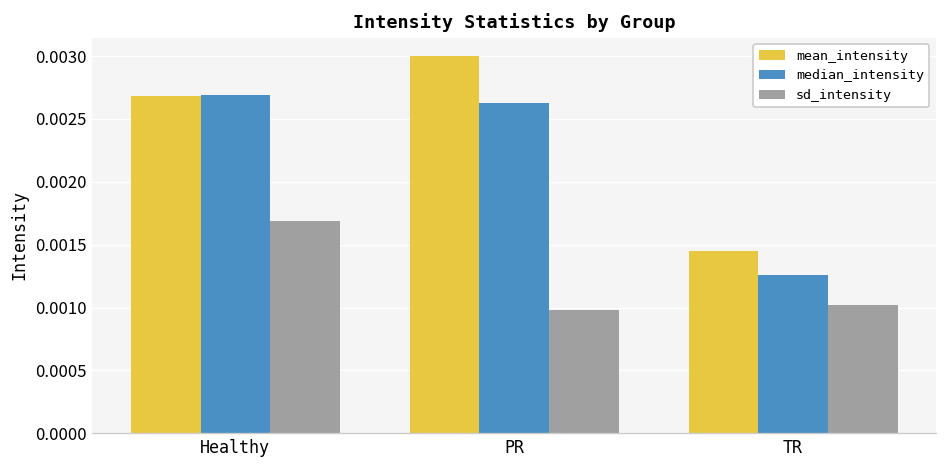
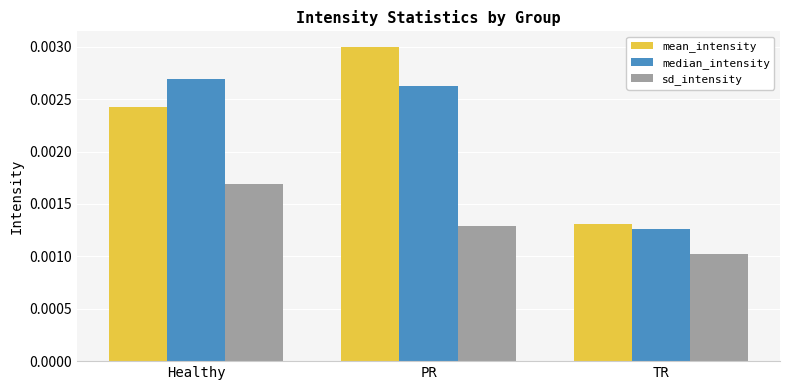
  {
    "mean_intensity": {
-     "Healthy": 0.00268,
+     "Healthy": 0.00242,
      "PR": 0.00300,
-     "TR": 0.00145
+     "TR": 0.00131
    },
    "median_intensity": {
      "Healthy": 0.00269,
      "PR": 0.00263,
      "TR": 0.00126
    },
    "sd_intensity": {
      "Healthy": 0.00169,
-     "PR": 0.00098,
+     "PR": 0.00129,
      "TR": 0.00102
    }
  }
